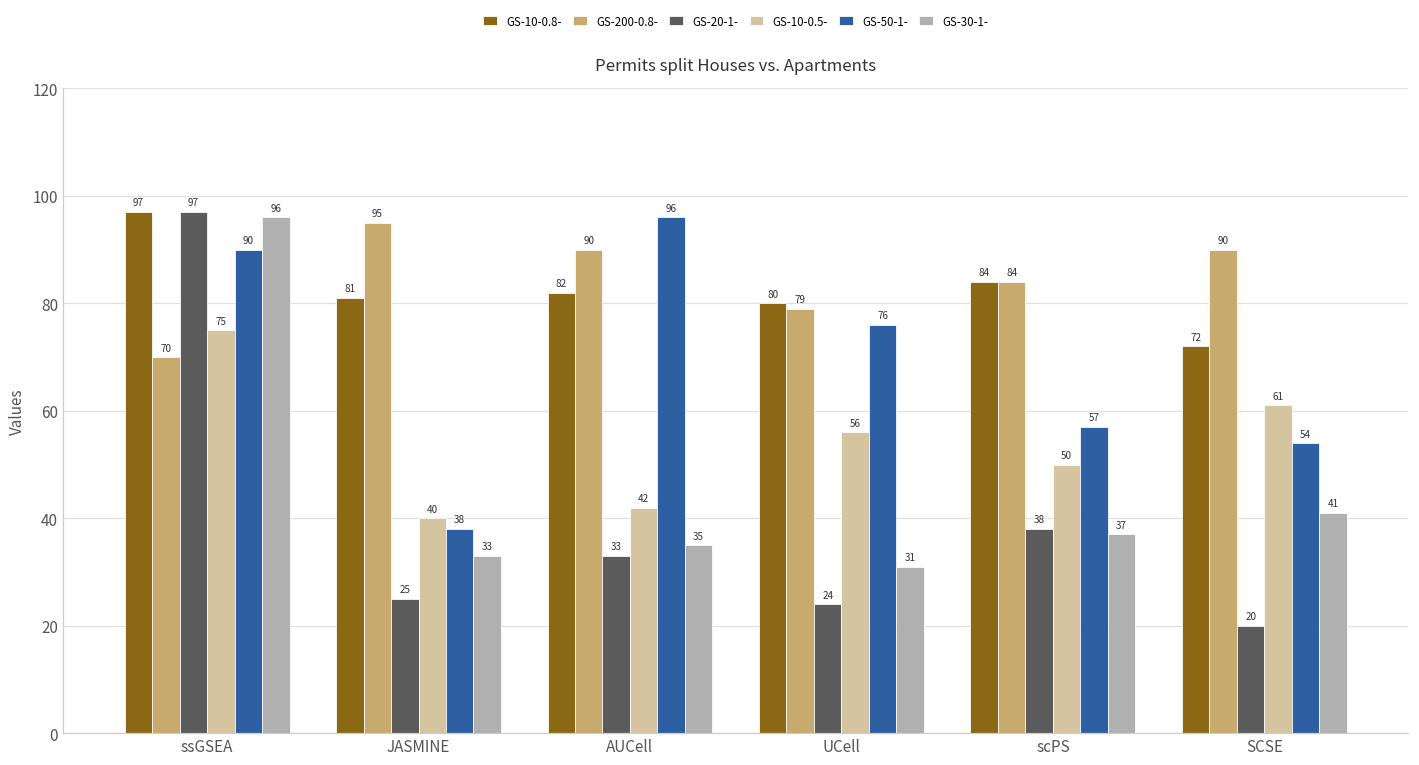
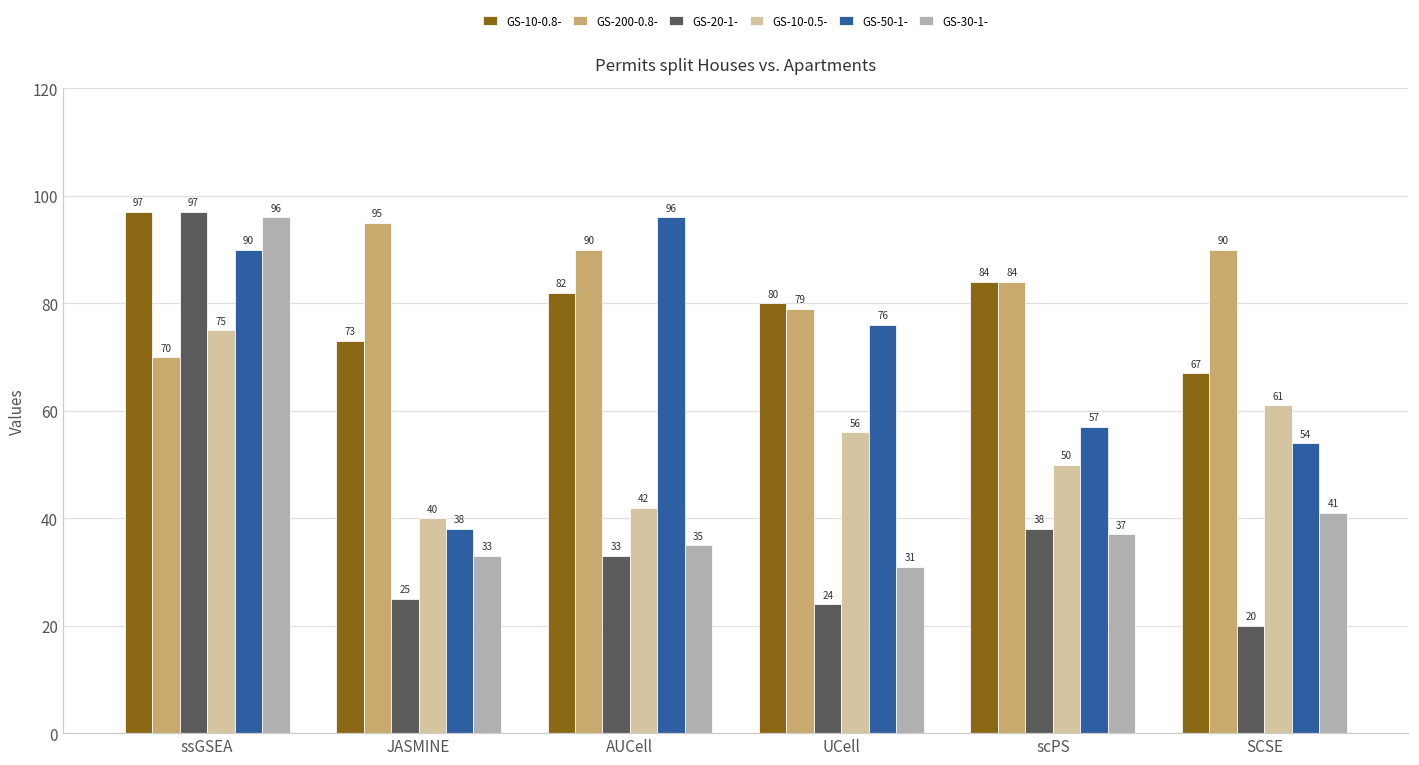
  {
    "GS-10-0.8-": {
      "ssGSEA": 97,
-     "JASMINE": 81,
+     "JASMINE": 73,
      "AUCell": 82,
      "UCell": 80,
      "scPS": 84,
-     "SCSE": 72
+     "SCSE": 67
    },
    "GS-20-1-": {
      "ssGSEA": 97,
      "JASMINE": 25,
      "AUCell": 33,
      "UCell": 24,
      "scPS": 38,
      "SCSE": 20
    },
    "GS-50-1-": {
      "ssGSEA": 90,
      "JASMINE": 38,
      "AUCell": 96,
      "UCell": 76,
      "scPS": 57,
      "SCSE": 54
    }
  }
